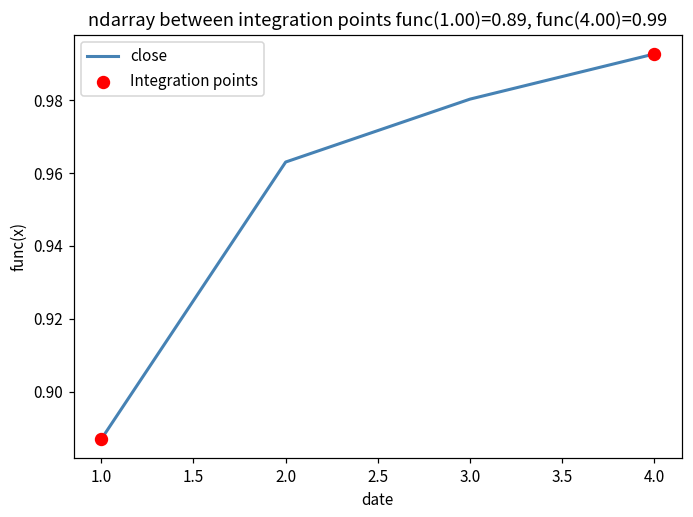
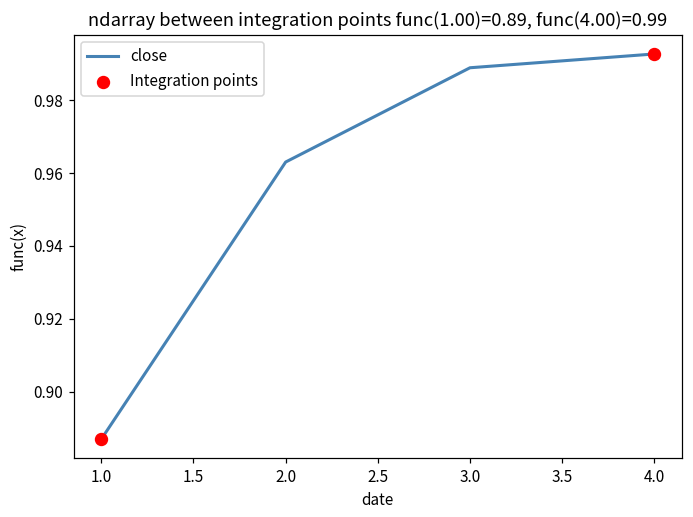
  {
    "close": {
      "2.0": 0.963,
-     "3.0": 0.980
+     "3.0": 0.989
    }
  }
